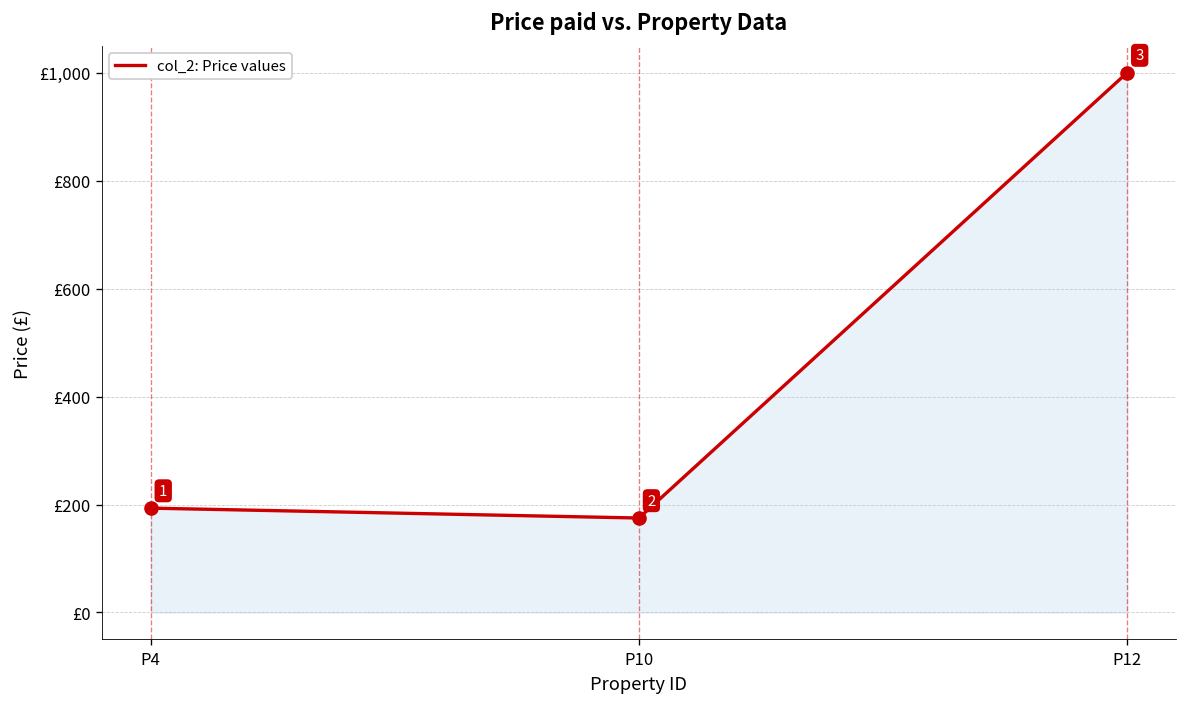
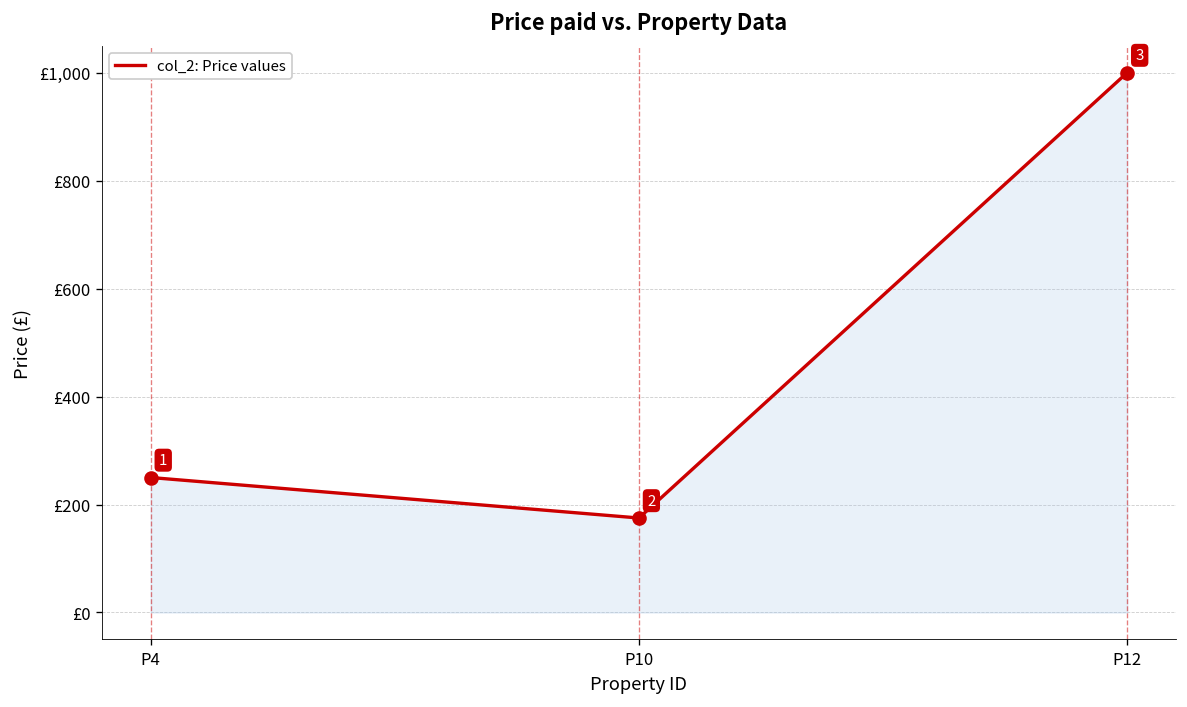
  {
-   "P4": "£190"
+   "P4": "£250"
  }
